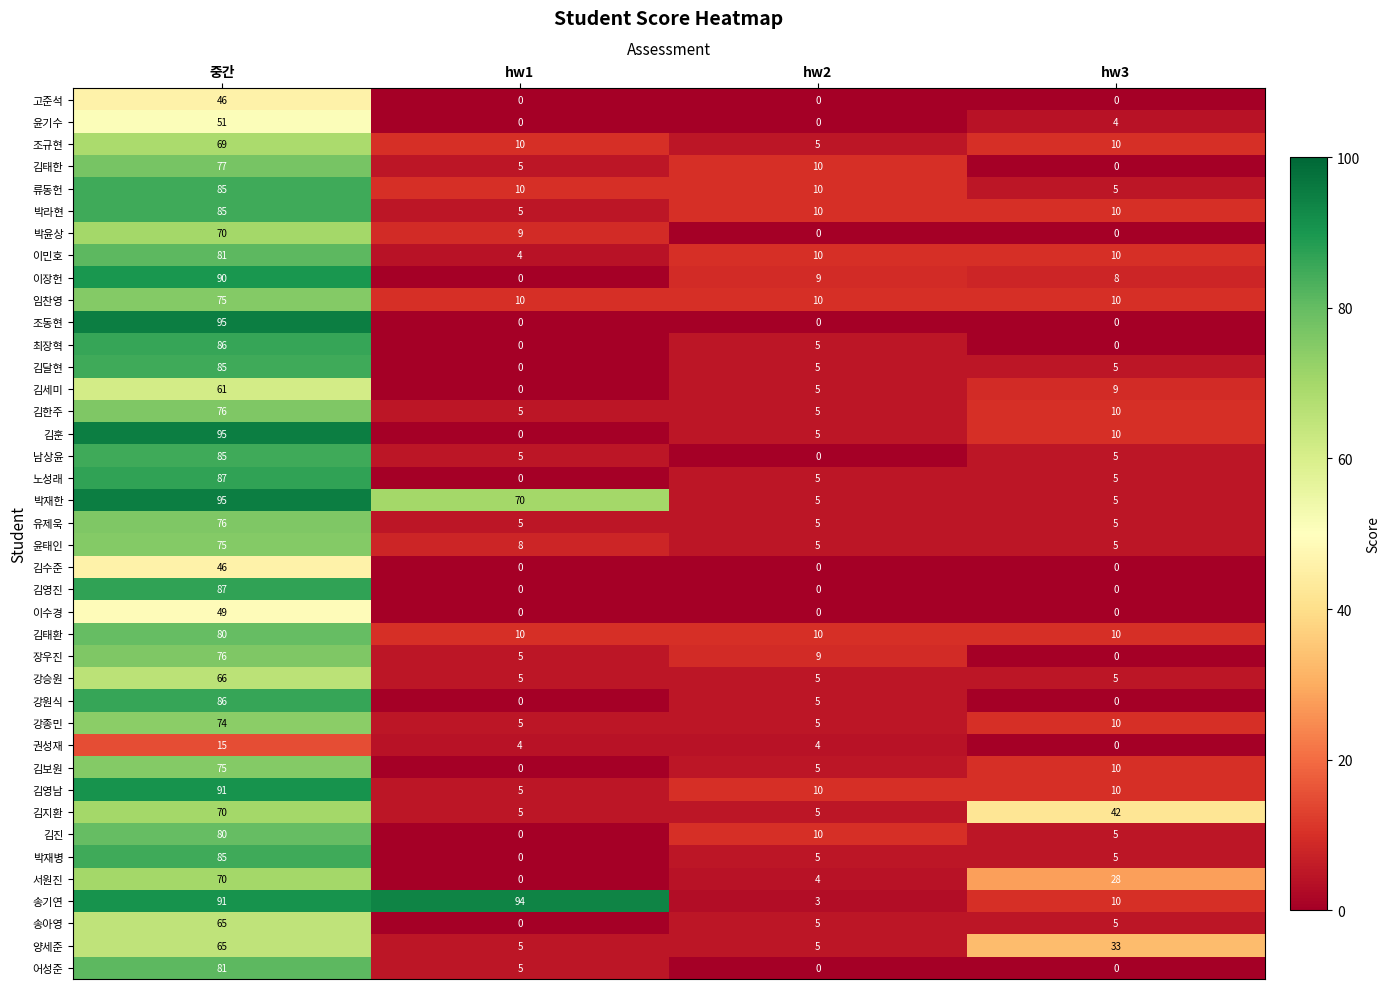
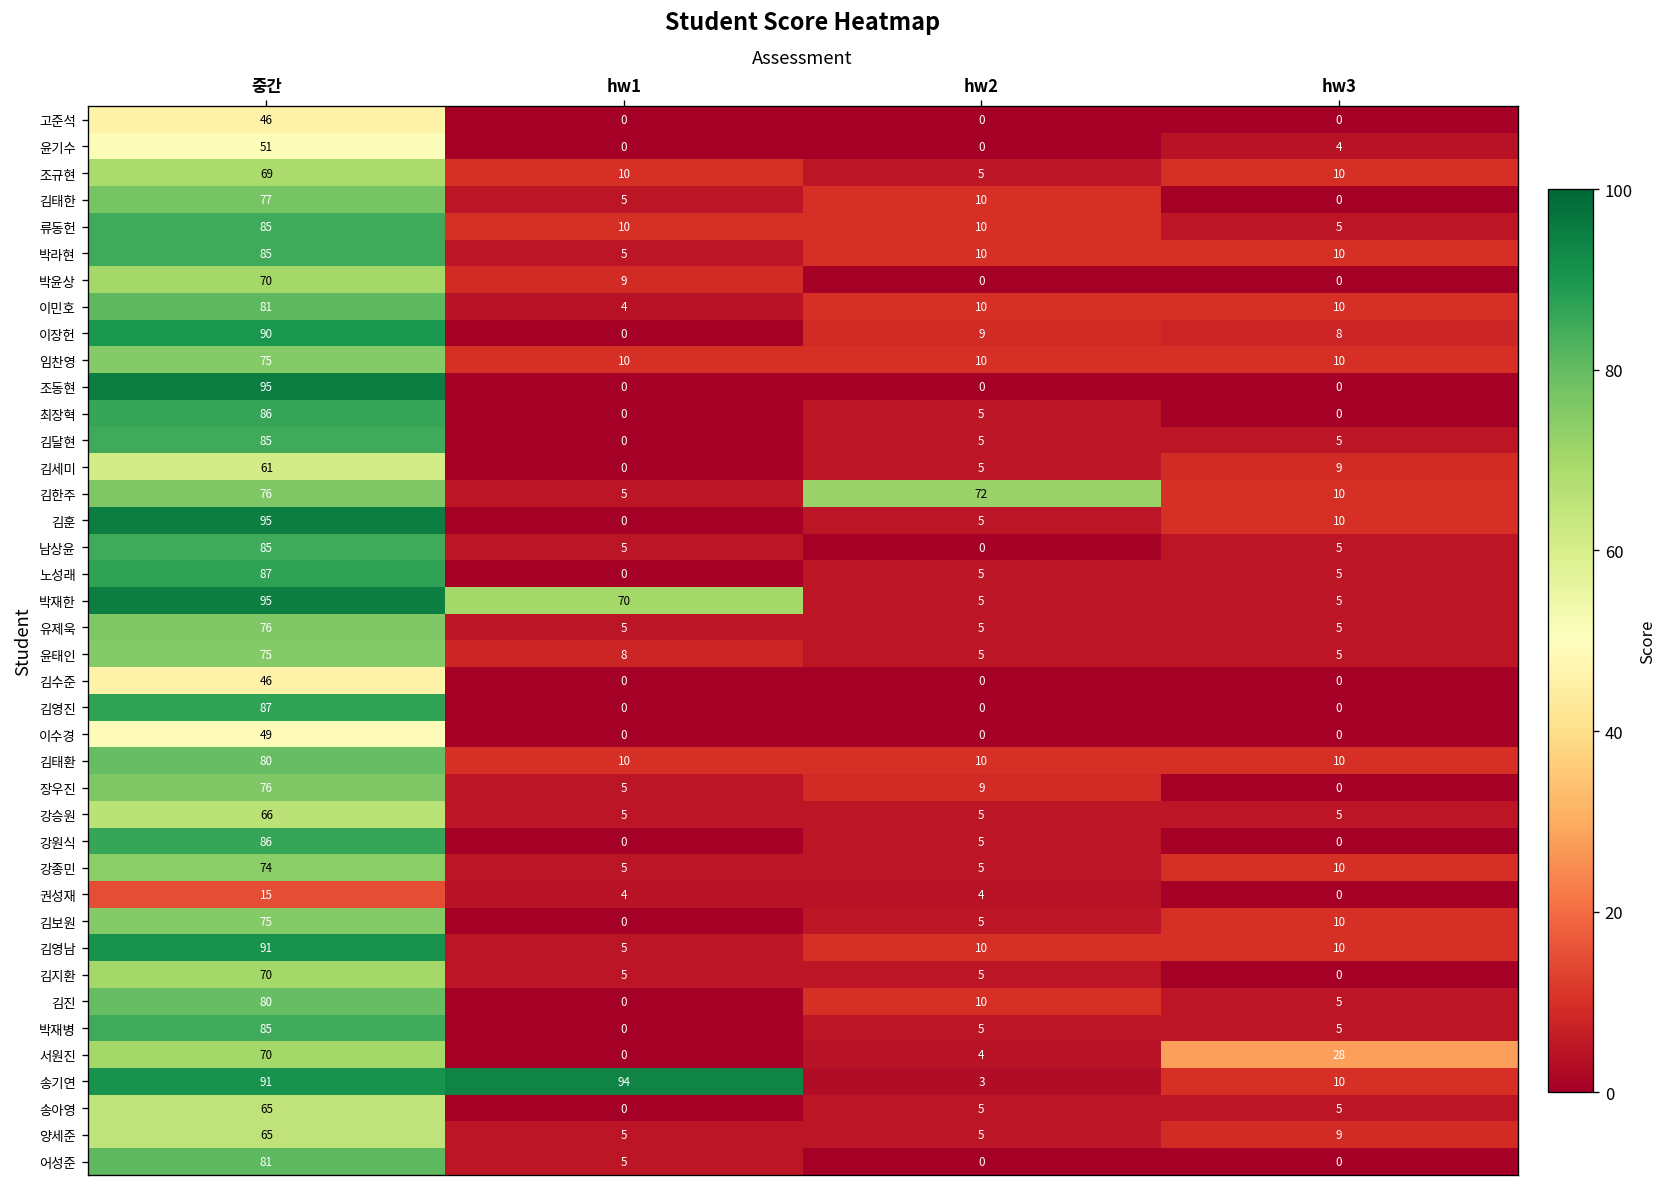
  {
    "고준석": {
      "중간": 46,
      "hw1": 0,
      "hw2": 0,
      "hw3": 0
    },
    "윤기수": {
      "중간": 51,
      "hw1": 0,
      "hw2": 0,
      "hw3": 4
    },
    "조규현": {
      "중간": 69,
      "hw1": 10,
      "hw2": 5,
      "hw3": 10
    },
    "김태한": {
      "중간": 77,
      "hw1": 5,
      "hw2": 10,
      "hw3": 0
    },
    "류동헌": {
      "중간": 85,
      "hw1": 10,
      "hw2": 10,
      "hw3": 5
    },
    "박라현": {
      "중간": 85,
      "hw1": 5,
      "hw2": 10,
      "hw3": 10
    },
    "박윤상": {
      "중간": 70,
      "hw1": 9,
      "hw2": 0,
      "hw3": 0
    },
    "이민호": {
      "중간": 81,
      "hw1": 4,
      "hw2": 10,
      "hw3": 10
    },
    "이장헌": {
      "중간": 90,
      "hw1": 0,
      "hw2": 9,
      "hw3": 8
    },
    "임찬영": {
      "중간": 75,
      "hw1": 10,
      "hw2": 10,
      "hw3": 10
    },
    "조동현": {
      "중간": 95,
      "hw1": 0,
      "hw2": 0,
      "hw3": 0
    },
    "최장혁": {
      "중간": 86,
      "hw1": 0,
      "hw2": 5,
      "hw3": 0
    },
    "김달현": {
      "중간": 85,
      "hw1": 0,
      "hw2": 5,
      "hw3": 5
    },
    "김세미": {
      "중간": 61,
      "hw1": 0,
      "hw2": 5,
      "hw3": 9
    },
    "김한주": {
      "중간": 76,
      "hw1": 5,
-     "hw2": 5,
+     "hw2": 72,
      "hw3": 10
    },
    "김훈": {
      "중간": 95,
      "hw1": 0,
      "hw2": 5,
      "hw3": 10
    },
    "남상윤": {
      "중간": 85,
      "hw1": 5,
      "hw2": 0,
      "hw3": 5
    },
    "노성래": {
      "중간": 87,
      "hw1": 0,
      "hw2": 5,
      "hw3": 5
    },
    "박재한": {
      "중간": 95,
      "hw1": 70,
      "hw2": 5,
      "hw3": 5
    },
    "유제욱": {
      "중간": 76,
      "hw1": 5,
      "hw2": 5,
      "hw3": 5
    },
    "윤태인": {
      "중간": 75,
      "hw1": 8,
      "hw2": 5,
      "hw3": 5
    },
    "김수준": {
      "중간": 46,
      "hw1": 0,
      "hw2": 0,
      "hw3": 0
    },
    "김영진": {
      "중간": 87,
      "hw1": 0,
      "hw2": 0,
      "hw3": 0
    },
    "이수경": {
      "중간": 49,
      "hw1": 0,
      "hw2": 0,
      "hw3": 0
    },
    "김태환": {
      "중간": 80,
      "hw1": 10,
      "hw2": 10,
      "hw3": 10
    },
    "장우진": {
      "중간": 76,
      "hw1": 5,
      "hw2": 9,
      "hw3": 0
    },
    "강승원": {
      "중간": 66,
      "hw1": 5,
      "hw2": 5,
      "hw3": 5
    },
    "강원식": {
      "중간": 86,
      "hw1": 0,
      "hw2": 5,
      "hw3": 0
    },
    "강종민": {
      "중간": 74,
      "hw1": 5,
      "hw2": 5,
      "hw3": 10
    },
    "권성재": {
      "중간": 15,
      "hw1": 4,
      "hw2": 4,
      "hw3": 0
    },
    "김보원": {
      "중간": 75,
      "hw1": 0,
      "hw2": 5,
      "hw3": 10
    },
    "김영남": {
      "중간": 91,
      "hw1": 5,
      "hw2": 10,
      "hw3": 10
    },
    "김지환": {
      "중간": 70,
      "hw1": 5,
      "hw2": 5,
-     "hw3": 42
+     "hw3": 0
    },
    "김진": {
      "중간": 80,
      "hw1": 0,
      "hw2": 10,
      "hw3": 5
    },
    "박재병": {
      "중간": 85,
      "hw1": 0,
      "hw2": 5,
      "hw3": 5
    },
    "서원진": {
      "중간": 70,
      "hw1": 0,
      "hw2": 4,
      "hw3": 28
    },
    "송기연": {
      "중간": 91,
      "hw1": 94,
      "hw2": 3,
      "hw3": 10
    },
    "송아영": {
      "중간": 65,
      "hw1": 0,
      "hw2": 5,
      "hw3": 5
    },
    "양세준": {
      "중간": 65,
      "hw1": 5,
      "hw2": 5,
-     "hw3": 33
+     "hw3": 9
    },
    "어성준": {
      "중간": 81,
      "hw1": 5,
      "hw2": 0,
      "hw3": 0
    }
  }
